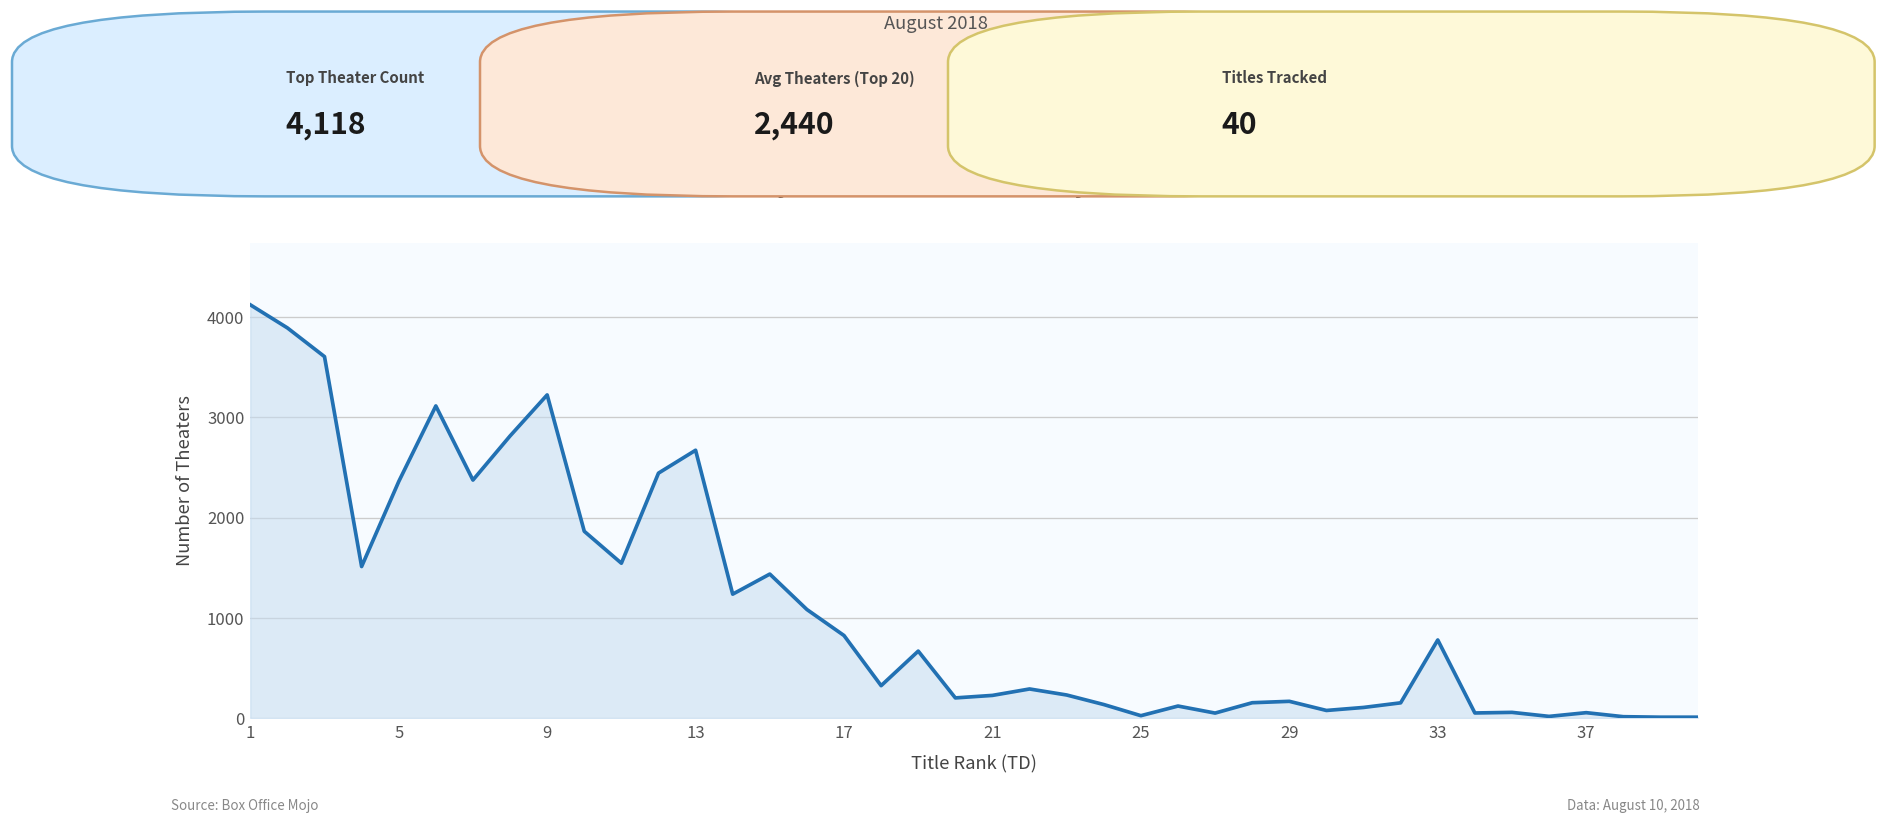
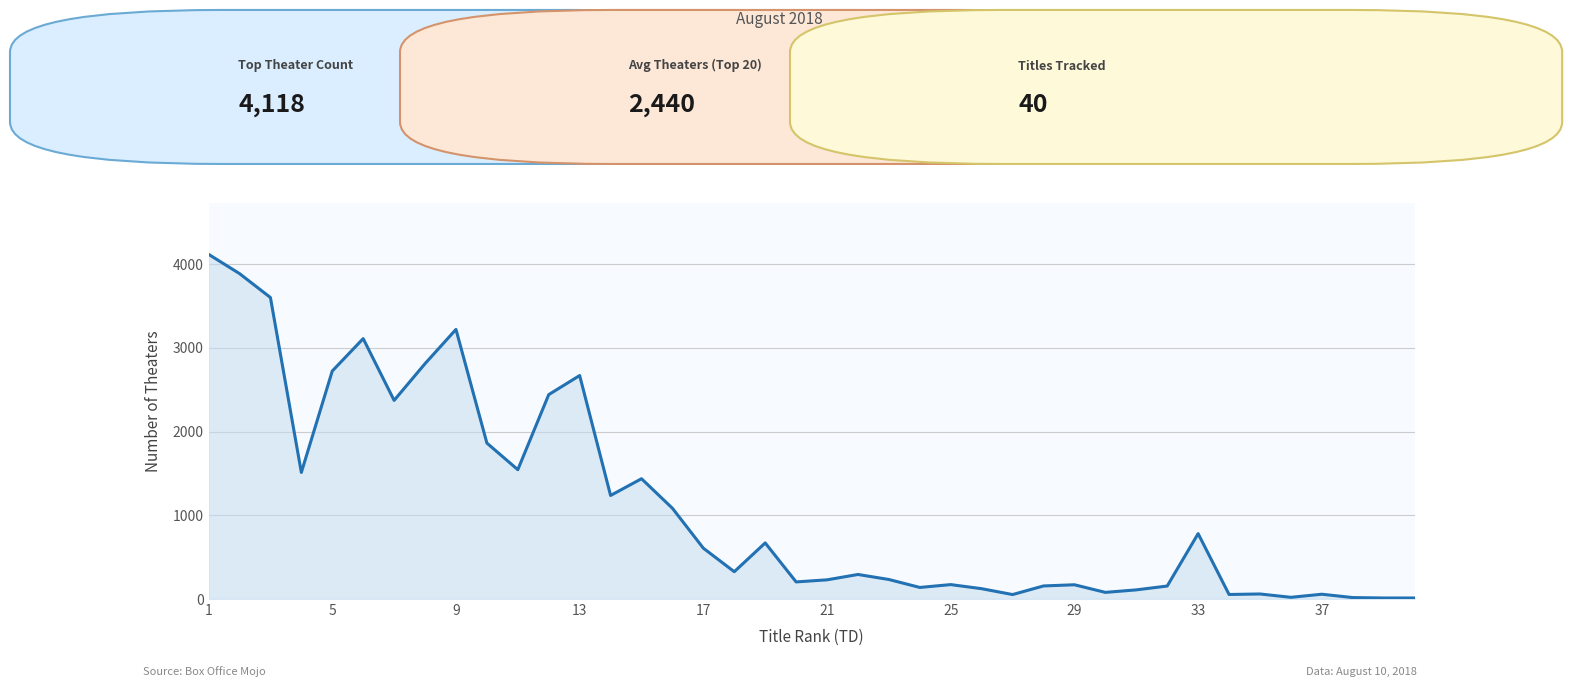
  {
    "1": 4100,
-   "5": 2400,
+   "5": 2700,
    "9": 3200,
    "13": 2700,
-   "17": 800,
+   "17": 600,
    "21": 200,
-   "25": 0,
+   "25": 200,
    "29": 200,
    "33": 800,
    "37": 100
  }
